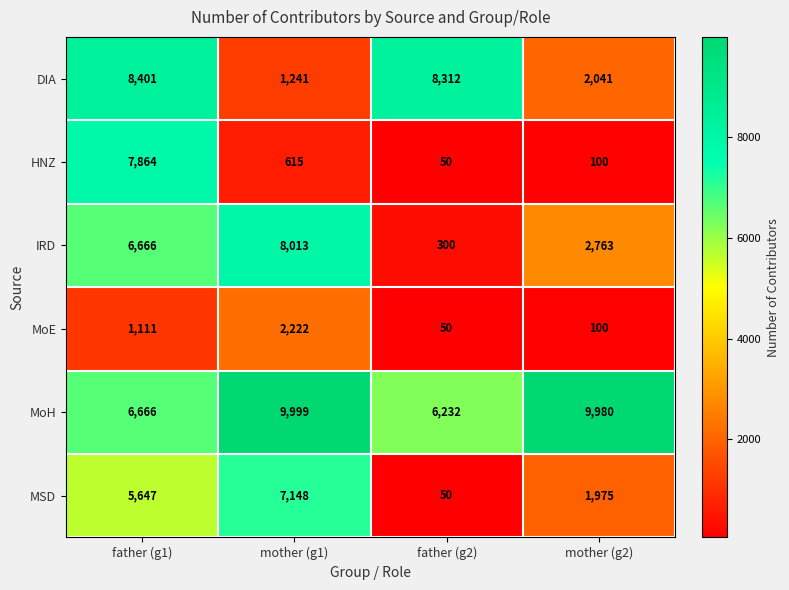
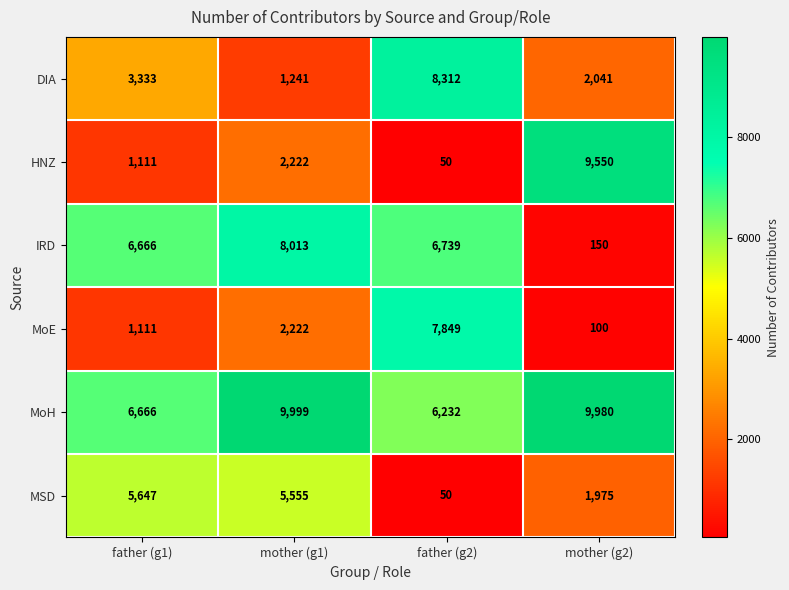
  {
    "DIA": {
-     "father (g1)": "8,401",
+     "father (g1)": "3,333",
      "mother (g1)": "1,241",
      "father (g2)": "8,312",
      "mother (g2)": "2,041"
    },
    "HNZ": {
-     "father (g1)": "7,864",
-     "mother (g1)": "615",
+     "father (g1)": "1,111",
+     "mother (g1)": "2,222",
      "father (g2)": "50",
-     "mother (g2)": "100"
+     "mother (g2)": "9,550"
    },
    "IRD": {
      "father (g1)": "6,666",
      "mother (g1)": "8,013",
-     "father (g2)": "300",
-     "mother (g2)": "2,763"
+     "father (g2)": "6,739",
+     "mother (g2)": "150"
    },
    "MoE": {
      "father (g1)": "1,111",
      "mother (g1)": "2,222",
-     "father (g2)": "50",
+     "father (g2)": "7,849",
      "mother (g2)": "100"
    },
    "MoH": {
      "father (g1)": "6,666",
      "mother (g1)": "9,999",
      "father (g2)": "6,232",
      "mother (g2)": "9,980"
    },
    "MSD": {
      "father (g1)": "5,647",
-     "mother (g1)": "7,148",
+     "mother (g1)": "5,555",
      "father (g2)": "50",
      "mother (g2)": "1,975"
    }
  }
